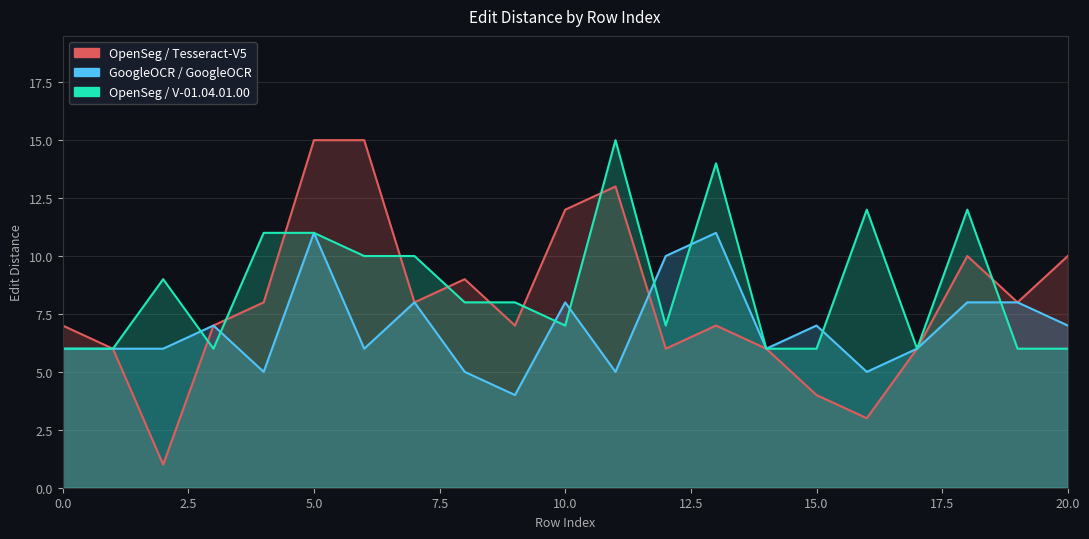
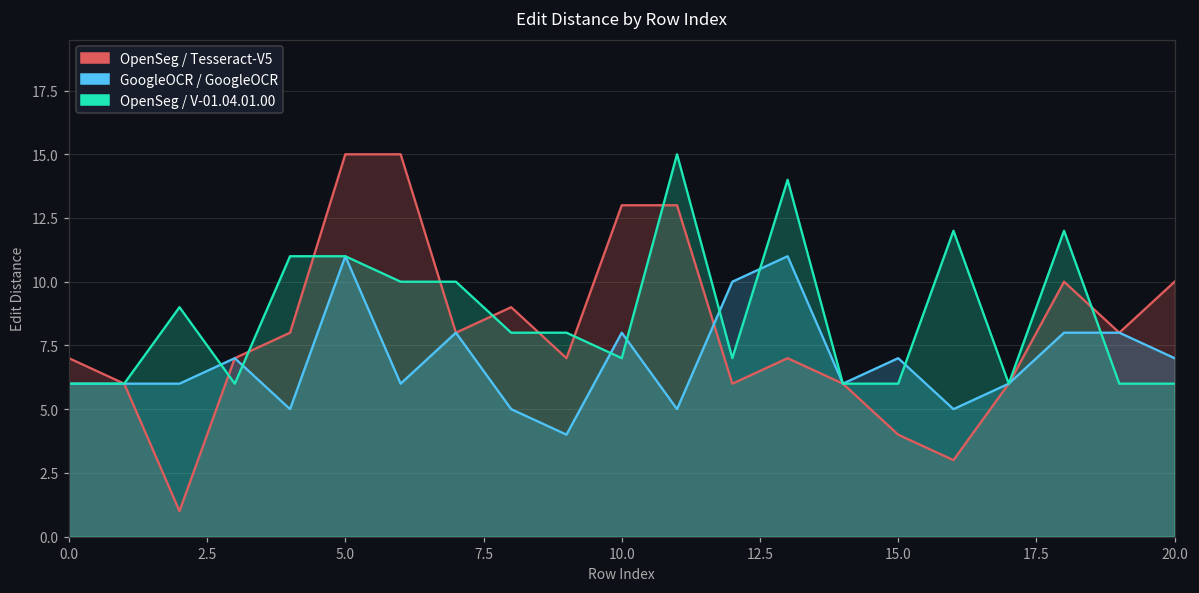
  {
    "OpenSeg / Tesseract-V5": {
      "0.0": 7,
      "5.0": 15,
-     "10.0": 12,
+     "10.0": 13,
      "15.0": 4,
      "20.0": 10
    }
  }
